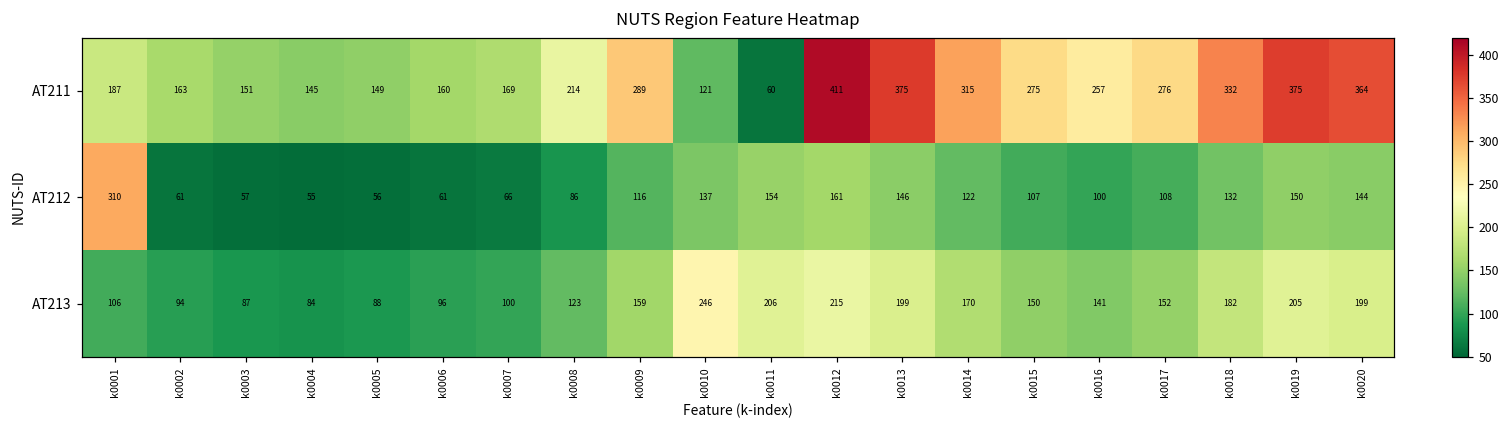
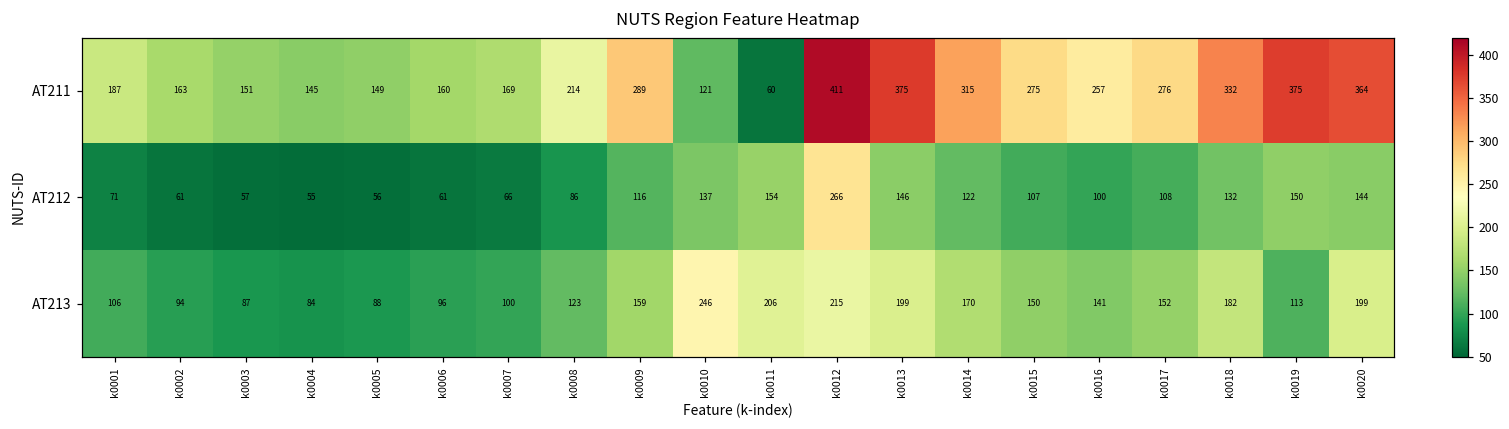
  {
    "AT211": {
      "k0001": 187,
      "k0002": 163,
      "k0003": 151,
      "k0004": 145,
      "k0005": 149,
      "k0006": 160,
      "k0007": 169,
      "k0008": 214,
      "k0009": 289,
      "k0010": 121,
      "k0011": 60,
      "k0012": 411,
      "k0013": 375,
      "k0014": 315,
      "k0015": 275,
      "k0016": 257,
      "k0017": 276,
      "k0018": 332,
      "k0019": 375,
      "k0020": 364
    },
    "AT212": {
-     "k0001": 310,
+     "k0001": 71,
      "k0002": 61,
      "k0003": 57,
      "k0004": 55,
      "k0005": 56,
      "k0006": 61,
      "k0007": 66,
      "k0008": 86,
      "k0009": 116,
      "k0010": 137,
      "k0011": 154,
-     "k0012": 161,
+     "k0012": 266,
      "k0013": 146,
      "k0014": 122,
      "k0015": 107,
      "k0016": 100,
      "k0017": 108,
      "k0018": 132,
      "k0019": 150,
      "k0020": 144
    },
    "AT213": {
      "k0001": 106,
      "k0002": 94,
      "k0003": 87,
      "k0004": 84,
      "k0005": 88,
      "k0006": 96,
      "k0007": 100,
      "k0008": 123,
      "k0009": 159,
      "k0010": 246,
      "k0011": 206,
      "k0012": 215,
      "k0013": 199,
      "k0014": 170,
      "k0015": 150,
      "k0016": 141,
      "k0017": 152,
      "k0018": 182,
-     "k0019": 205,
+     "k0019": 113,
      "k0020": 199
    }
  }
